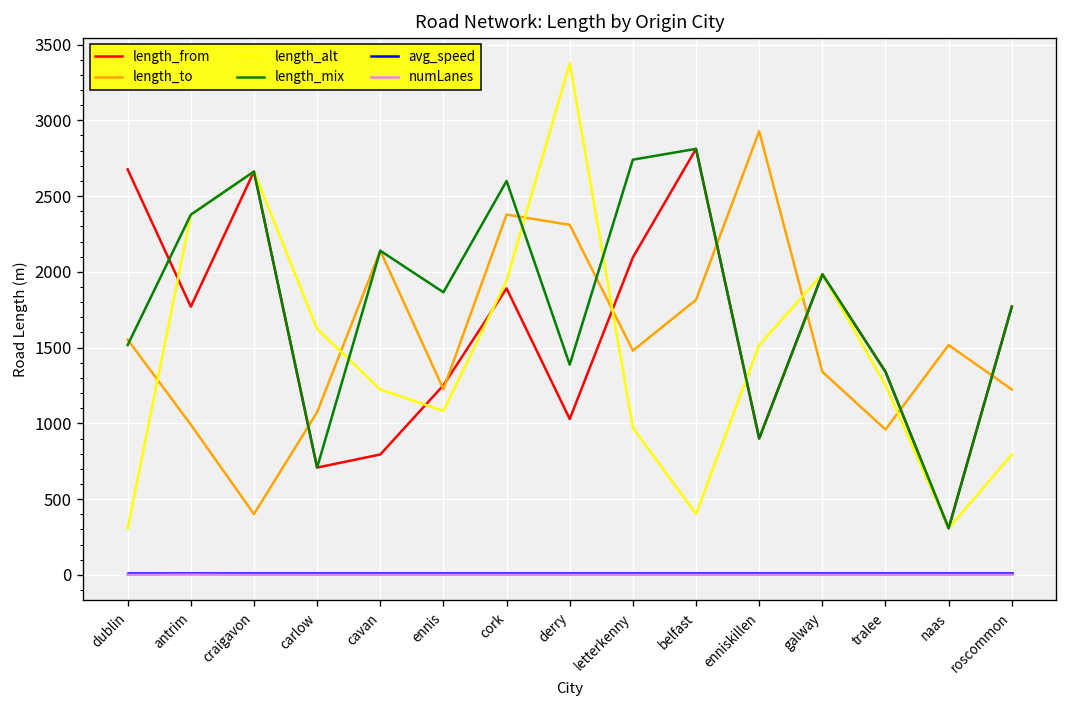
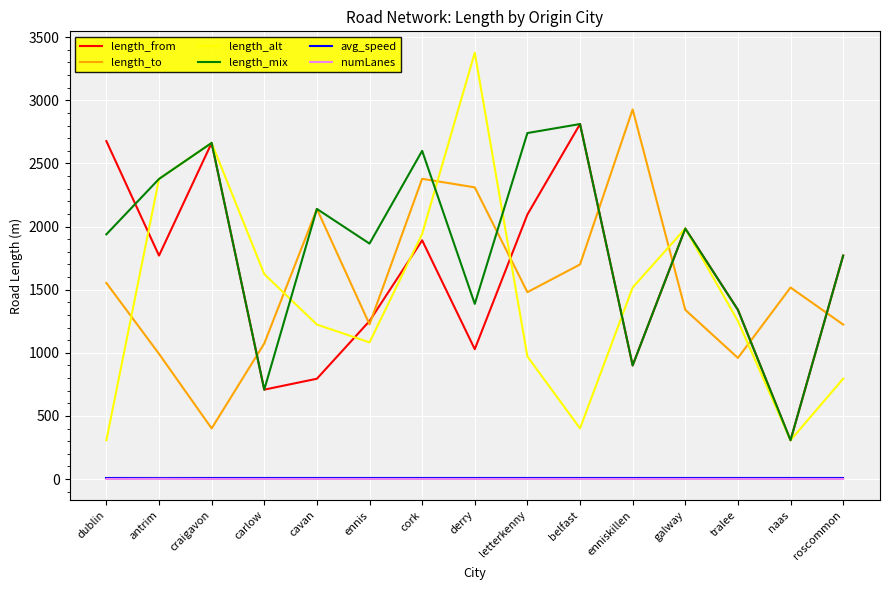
  {
    "length_from": {
      "dublin": 2680,
      "antrim": 1770,
      "cavan": 790,
      "ennis": 1250,
      "cork": 1890,
      "derry": 1030,
      "letterkenny": 2100
    },
    "length_to": {
      "dublin": 1550,
      "antrim": 990,
      "craigavon": 400,
      "carlow": 1070,
      "ennis": 1230,
      "cork": 2380,
      "derry": 2310,
      "letterkenny": 1480,
-     "belfast": 1820,
+     "belfast": 1700,
      "enniskillen": 2930,
      "galway": 1340,
      "tralee": 960,
      "naas": 1520,
      "roscommon": 1220
    },
    "length_alt": {
      "dublin": 310,
      "carlow": 1620,
      "cavan": 1220,
      "ennis": 1080,
      "cork": 1940,
      "derry": 3380,
      "letterkenny": 970,
      "belfast": 400,
      "enniskillen": 1520,
      "tralee": 1250,
      "roscommon": 790
    },
    "length_mix": {
-     "dublin": 1520,
+     "dublin": 1940,
      "ennis": 1870,
      "cork": 2600,
      "derry": 1390,
      "letterkenny": 2740
    }
  }
